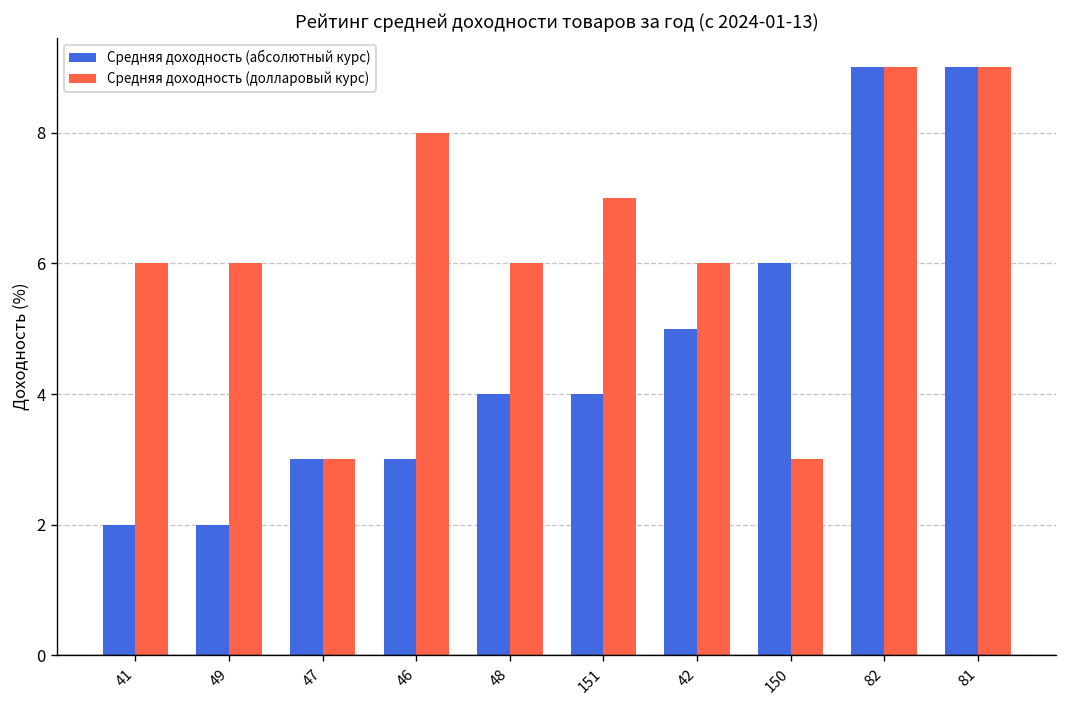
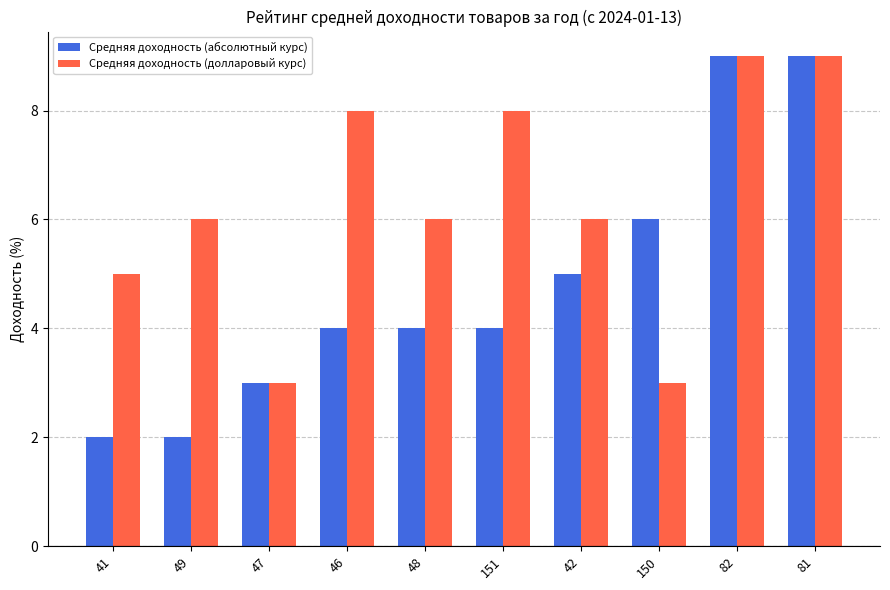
  {
    "Средняя доходность (абсолютный курс)": {
      "41": 2,
      "49": 2,
      "47": 3,
-     "46": 3,
+     "46": 4,
      "48": 4,
      "151": 4,
      "42": 5,
      "150": 6,
      "82": 9,
      "81": 9
    },
    "Средняя доходность (долларовый курс)": {
-     "41": 6,
+     "41": 5,
      "49": 6,
      "47": 3,
      "46": 8,
      "48": 6,
-     "151": 7,
+     "151": 8,
      "42": 6,
      "150": 3,
      "82": 9,
      "81": 9
    }
  }
